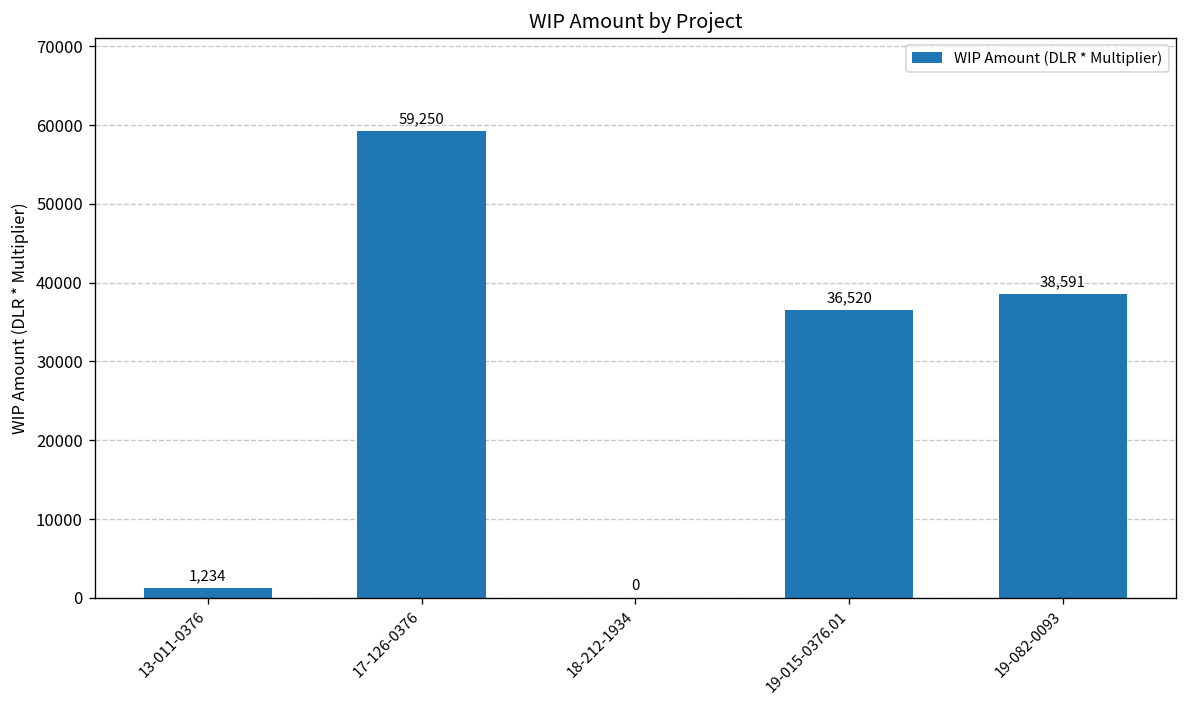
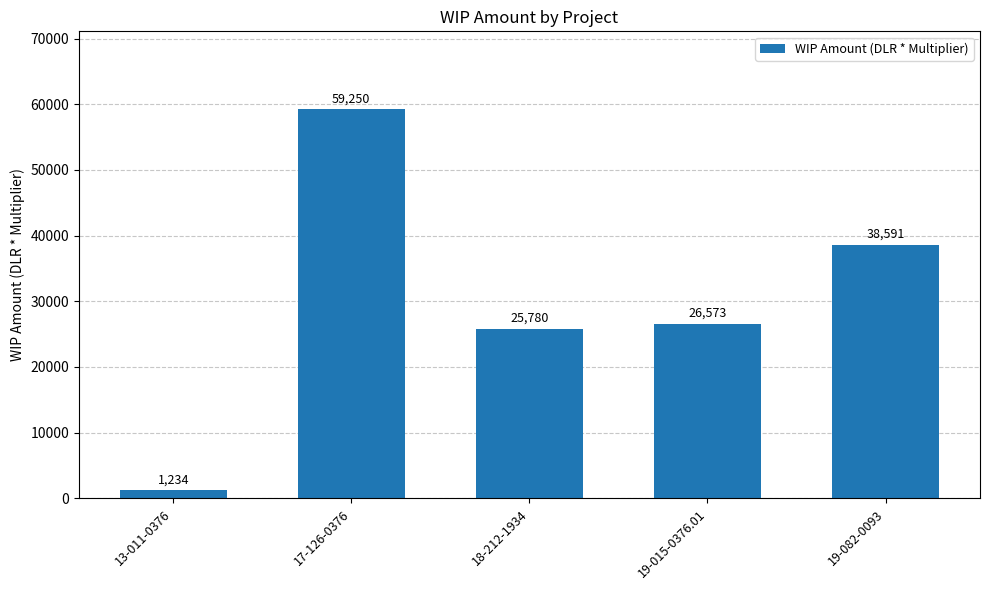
  {
    "13-011-0376": "1,234",
    "17-126-0376": "59,250",
-   "18-212-1934": "0",
-   "19-015-0376.01": "36,520",
+   "18-212-1934": "25,780",
+   "19-015-0376.01": "26,573",
    "19-082-0093": "38,591"
  }
